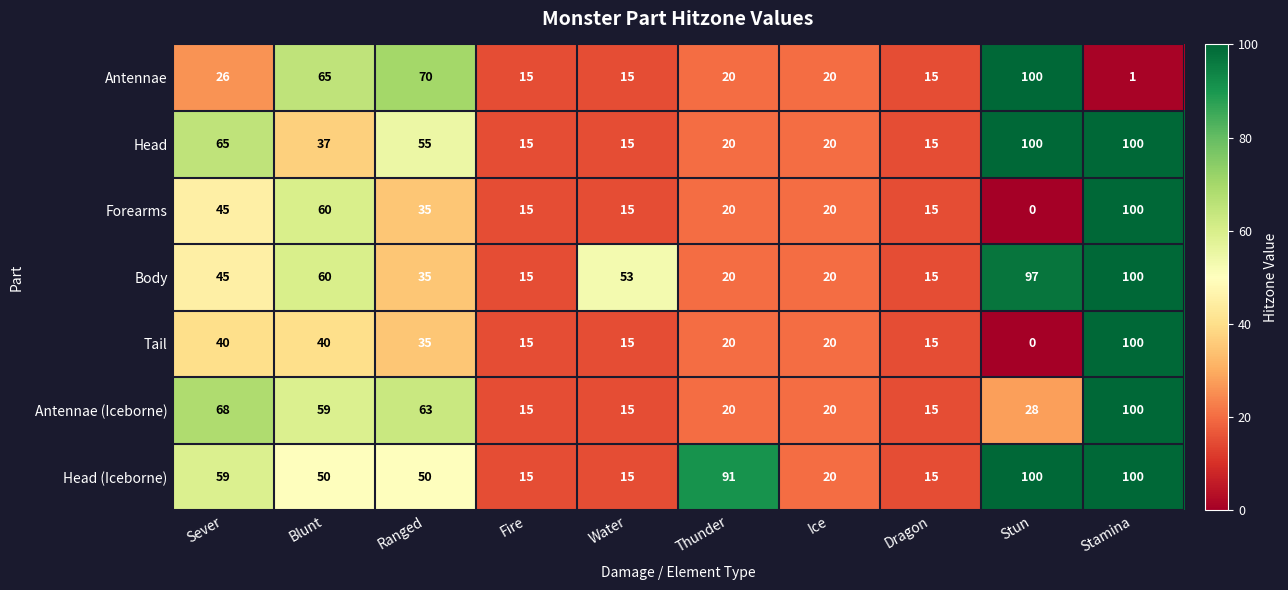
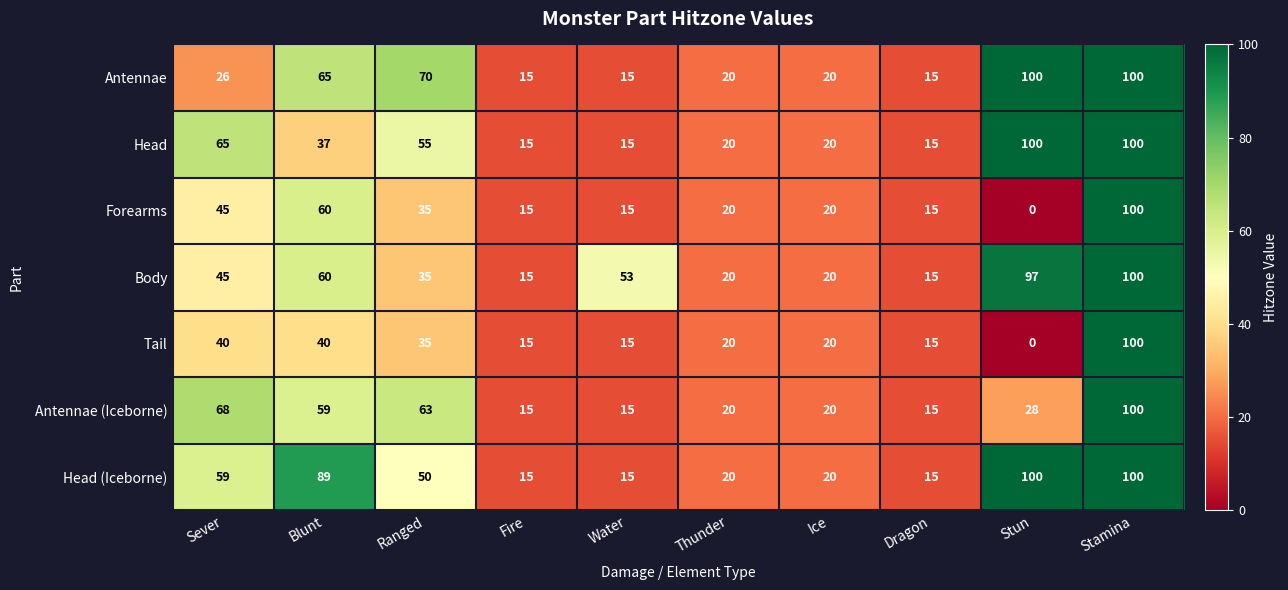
  {
    "Antennae": {
      "Sever": 26,
      "Blunt": 65,
      "Ranged": 70,
      "Fire": 15,
      "Water": 15,
      "Thunder": 20,
      "Ice": 20,
      "Dragon": 15,
      "Stun": 100,
-     "Stamina": 1
+     "Stamina": 100
    },
    "Head": {
      "Sever": 65,
      "Blunt": 37,
      "Ranged": 55,
      "Fire": 15,
      "Water": 15,
      "Thunder": 20,
      "Ice": 20,
      "Dragon": 15,
      "Stun": 100,
      "Stamina": 100
    },
    "Forearms": {
      "Sever": 45,
      "Blunt": 60,
      "Ranged": 35,
      "Fire": 15,
      "Water": 15,
      "Thunder": 20,
      "Ice": 20,
      "Dragon": 15,
      "Stun": 0,
      "Stamina": 100
    },
    "Body": {
      "Sever": 45,
      "Blunt": 60,
      "Ranged": 35,
      "Fire": 15,
      "Water": 53,
      "Thunder": 20,
      "Ice": 20,
      "Dragon": 15,
      "Stun": 97,
      "Stamina": 100
    },
    "Tail": {
      "Sever": 40,
      "Blunt": 40,
      "Ranged": 35,
      "Fire": 15,
      "Water": 15,
      "Thunder": 20,
      "Ice": 20,
      "Dragon": 15,
      "Stun": 0,
      "Stamina": 100
    },
    "Antennae (Iceborne)": {
      "Sever": 68,
      "Blunt": 59,
      "Ranged": 63,
      "Fire": 15,
      "Water": 15,
      "Thunder": 20,
      "Ice": 20,
      "Dragon": 15,
      "Stun": 28,
      "Stamina": 100
    },
    "Head (Iceborne)": {
      "Sever": 59,
-     "Blunt": 50,
+     "Blunt": 89,
      "Ranged": 50,
      "Fire": 15,
      "Water": 15,
-     "Thunder": 91,
+     "Thunder": 20,
      "Ice": 20,
      "Dragon": 15,
      "Stun": 100,
      "Stamina": 100
    }
  }
